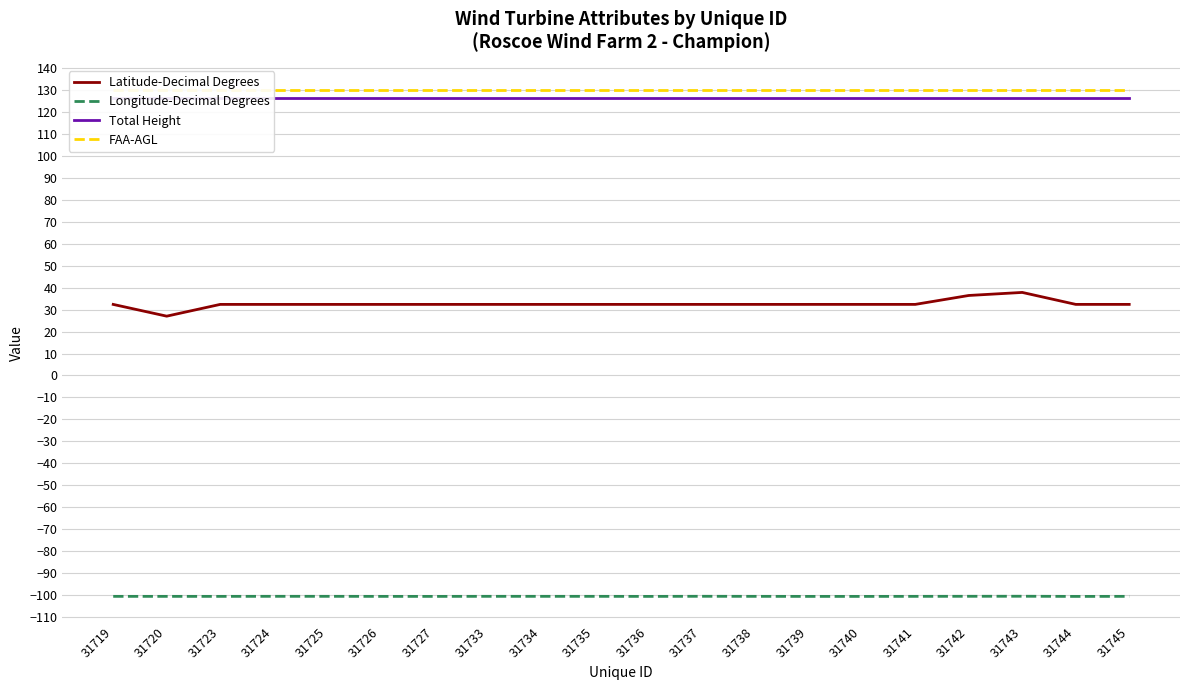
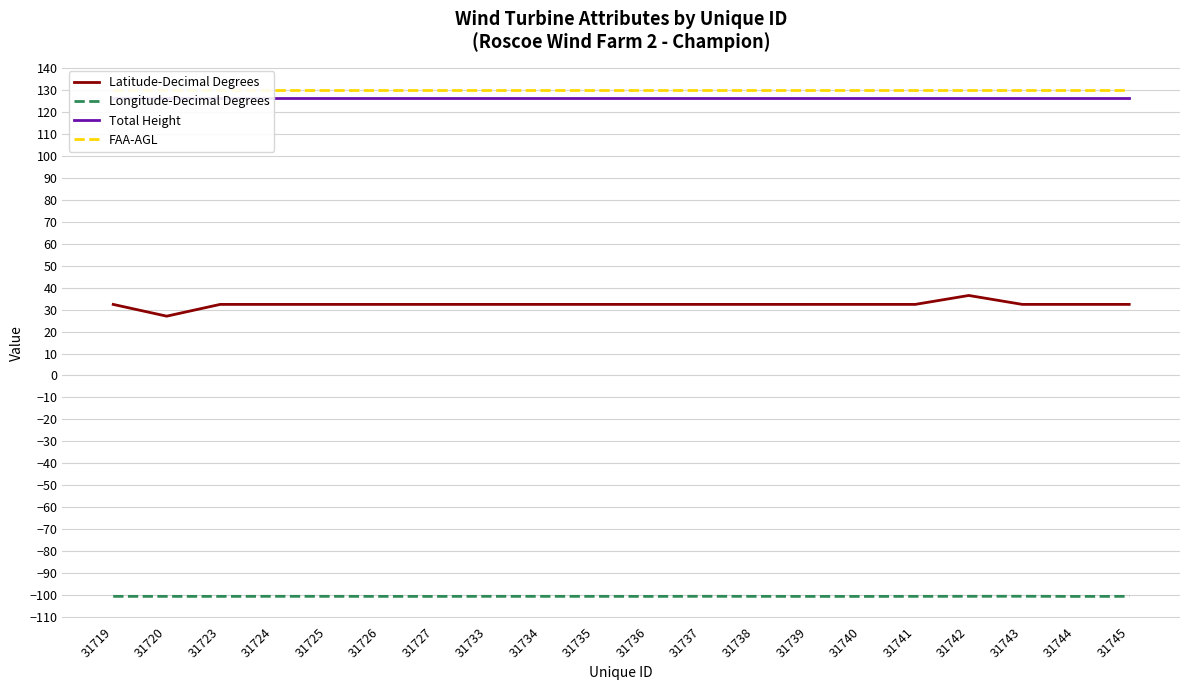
  {
    "Latitude-Decimal Degrees": {
      "31719": 32,
      "31720": 27,
      "31723": 32,
      "31724": 32,
      "31725": 32,
      "31726": 32,
      "31727": 32,
      "31733": 32,
      "31734": 32,
      "31735": 32,
      "31736": 32,
      "31737": 32,
      "31738": 32,
      "31739": 32,
      "31740": 32,
      "31741": 32,
      "31742": 36,
-     "31743": 38,
+     "31743": 32,
      "31744": 32,
      "31745": 32
    },
    "Longitude-Decimal Degrees": {
      "31719": -101,
      "31720": -101,
      "31723": -101,
      "31724": -101,
      "31725": -101,
      "31726": -101,
      "31727": -101,
      "31733": -101,
      "31734": -101,
      "31735": -101,
      "31736": -101,
      "31737": -101,
      "31738": -101,
      "31739": -101,
      "31740": -101,
      "31741": -101,
      "31742": -101,
      "31743": -101,
      "31744": -101,
      "31745": -101
    },
    "Total Height": {
      "31725": 127,
      "31726": 127,
      "31727": 127,
      "31733": 127,
      "31734": 127,
      "31735": 127,
      "31736": 127,
      "31737": 127,
      "31738": 127,
      "31739": 127,
      "31740": 127,
      "31741": 127,
      "31742": 127,
      "31743": 127,
      "31744": 127,
      "31745": 127
    },
    "FAA-AGL": {
      "31725": 130,
      "31726": 130,
      "31727": 130,
      "31733": 130,
      "31734": 130,
      "31735": 130,
      "31736": 130,
      "31737": 130,
      "31738": 130,
      "31739": 130,
      "31740": 130,
      "31741": 130,
      "31742": 130,
      "31743": 130,
      "31744": 130,
      "31745": 130
    }
  }
